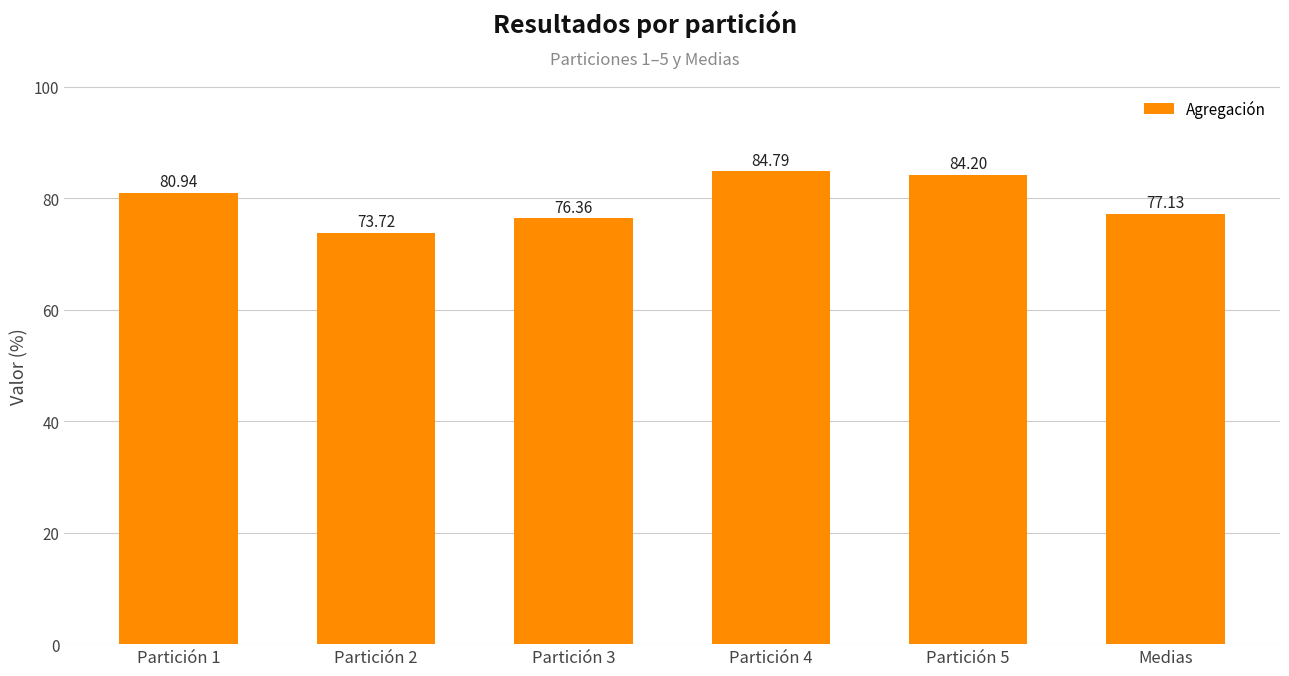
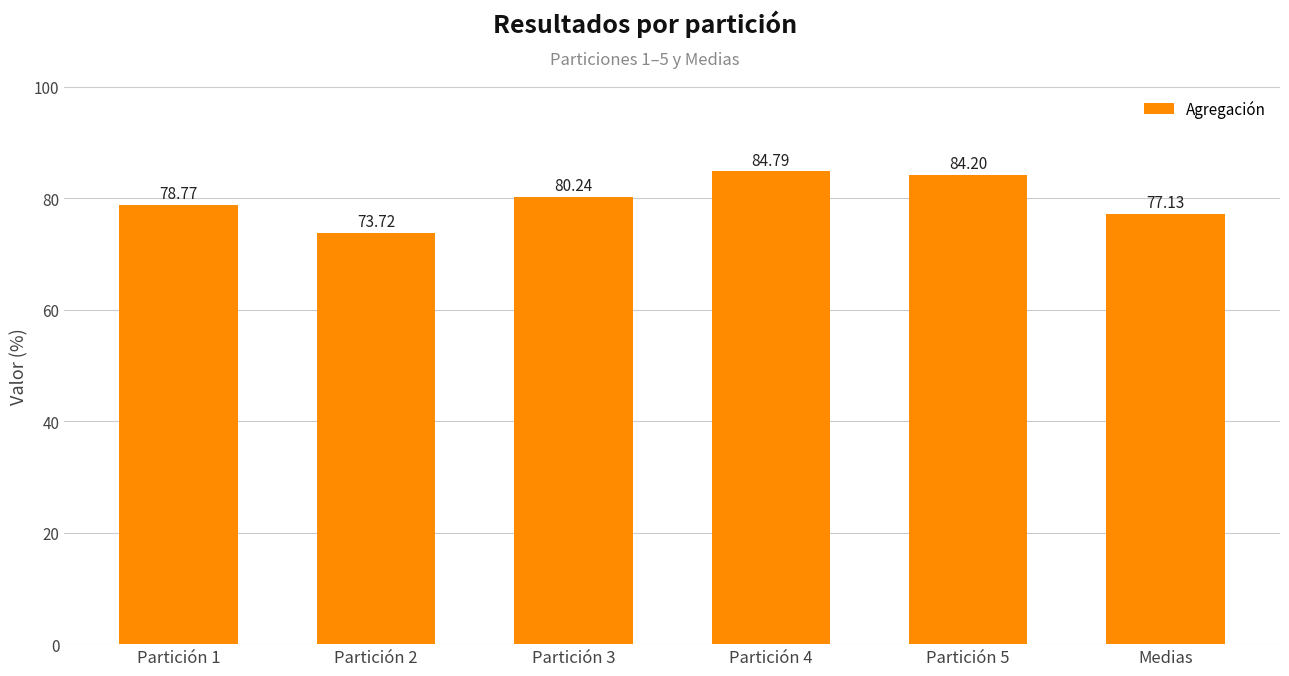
  {
-   "Partición 1": 80.94,
+   "Partición 1": 78.77,
    "Partición 2": 73.72,
-   "Partición 3": 76.36,
+   "Partición 3": 80.24,
    "Partición 4": 84.79,
    "Partición 5": 84.20,
    "Medias": 77.13
  }
